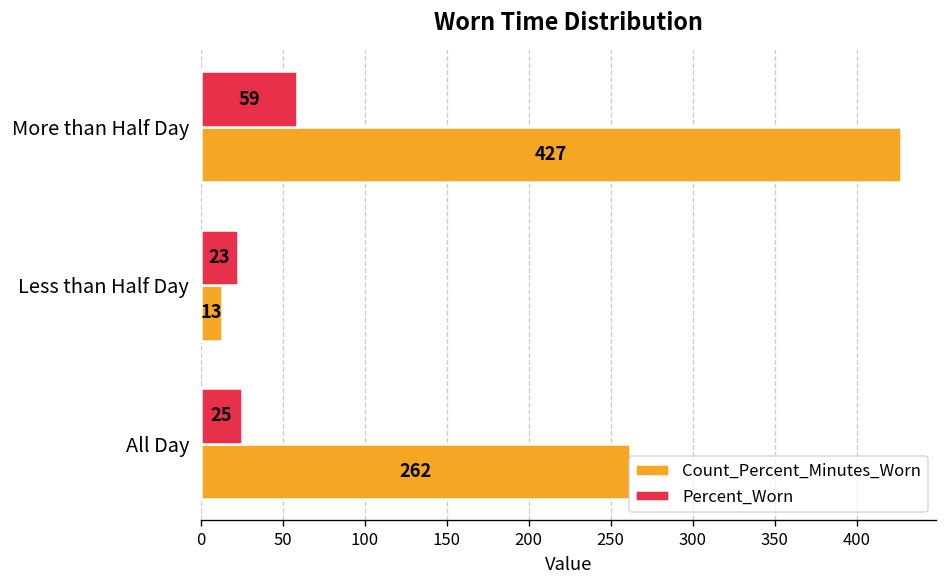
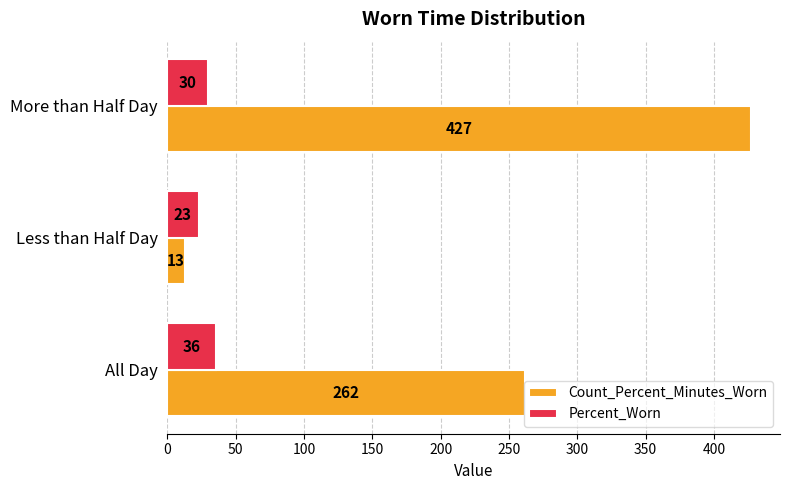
  {
    "Count_Percent_Minutes_Worn": {
      "More than Half Day": 427,
      "Less than Half Day": 13
    },
    "Percent_Worn": {
-     "More than Half Day": 59,
+     "More than Half Day": 30,
      "Less than Half Day": 23,
-     "All Day": 25
+     "All Day": 36
    }
  }
